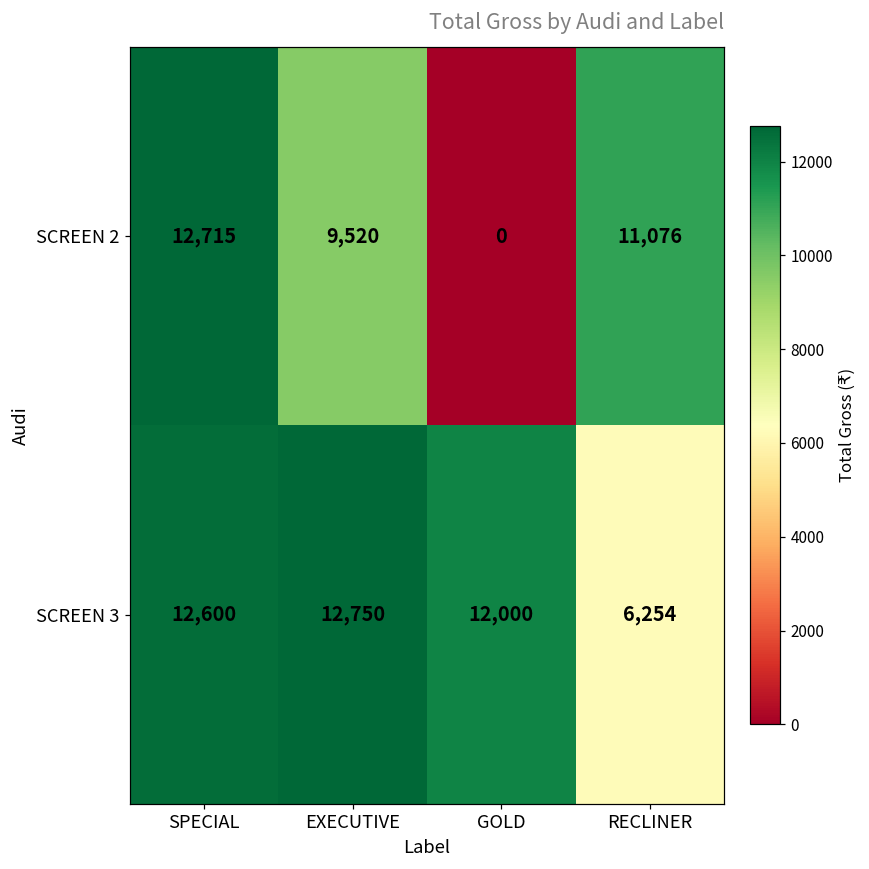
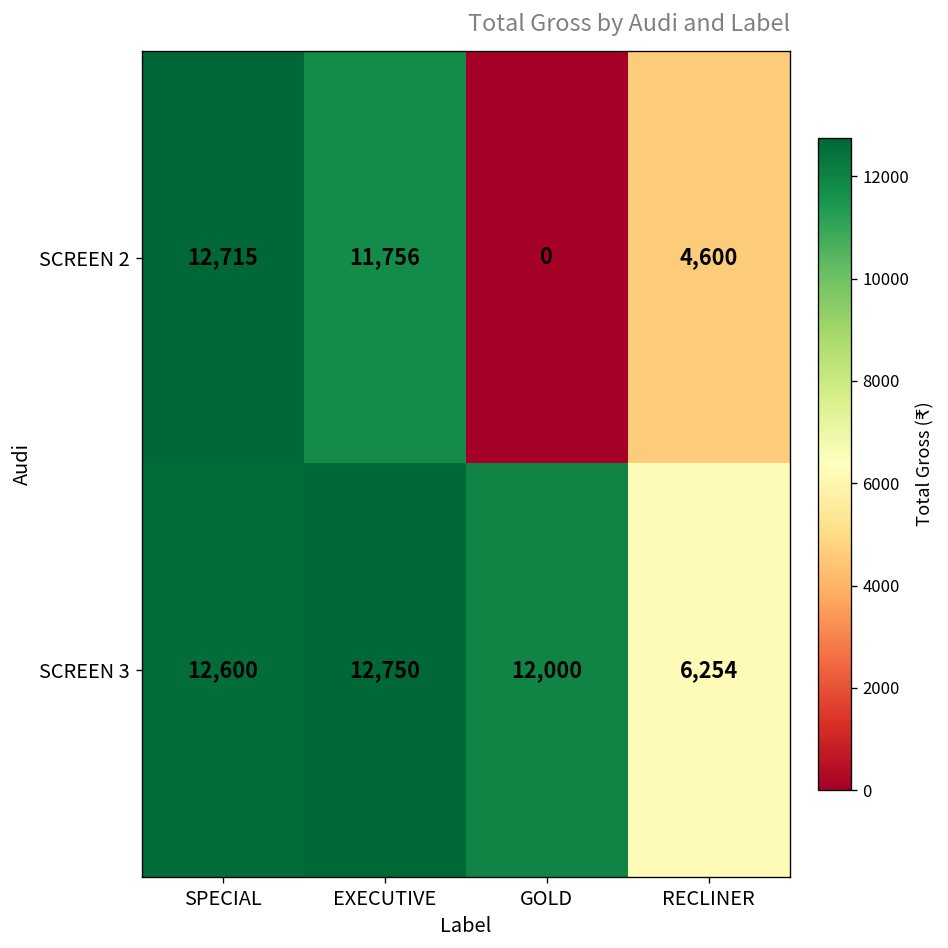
  {
    "SCREEN 2": {
      "SPECIAL": "12,715",
-     "EXECUTIVE": "9,520",
+     "EXECUTIVE": "11,756",
      "GOLD": "0",
-     "RECLINER": "11,076"
+     "RECLINER": "4,600"
    },
    "SCREEN 3": {
      "SPECIAL": "12,600",
      "EXECUTIVE": "12,750",
      "GOLD": "12,000",
      "RECLINER": "6,254"
    }
  }
